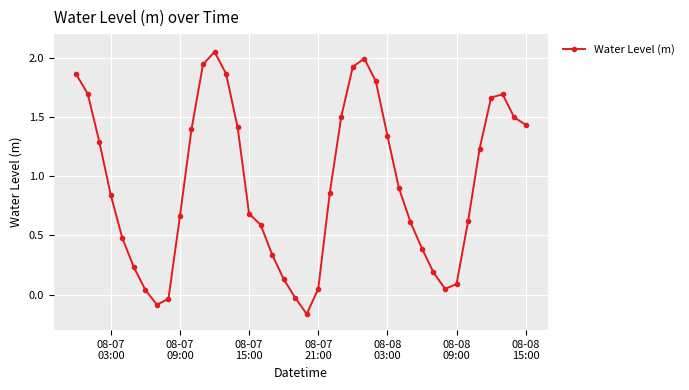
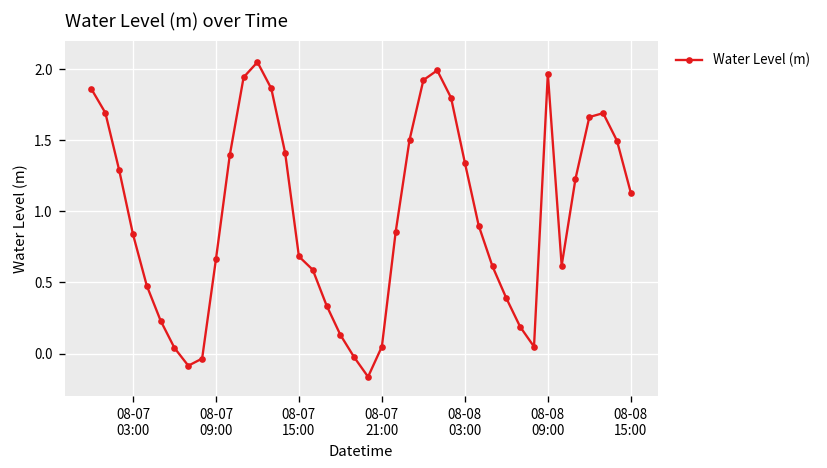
  {
    "08-07 03:00": 0.84,
    "08-07 09:00": 0.66,
    "08-07 15:00": 0.68,
    "08-07 21:00": 0.05,
    "08-08 03:00": 1.34,
-   "08-08 09:00": 0.09,
-   "08-08 15:00": 1.43
+   "08-08 09:00": 1.97,
+   "08-08 15:00": 1.13
  }
